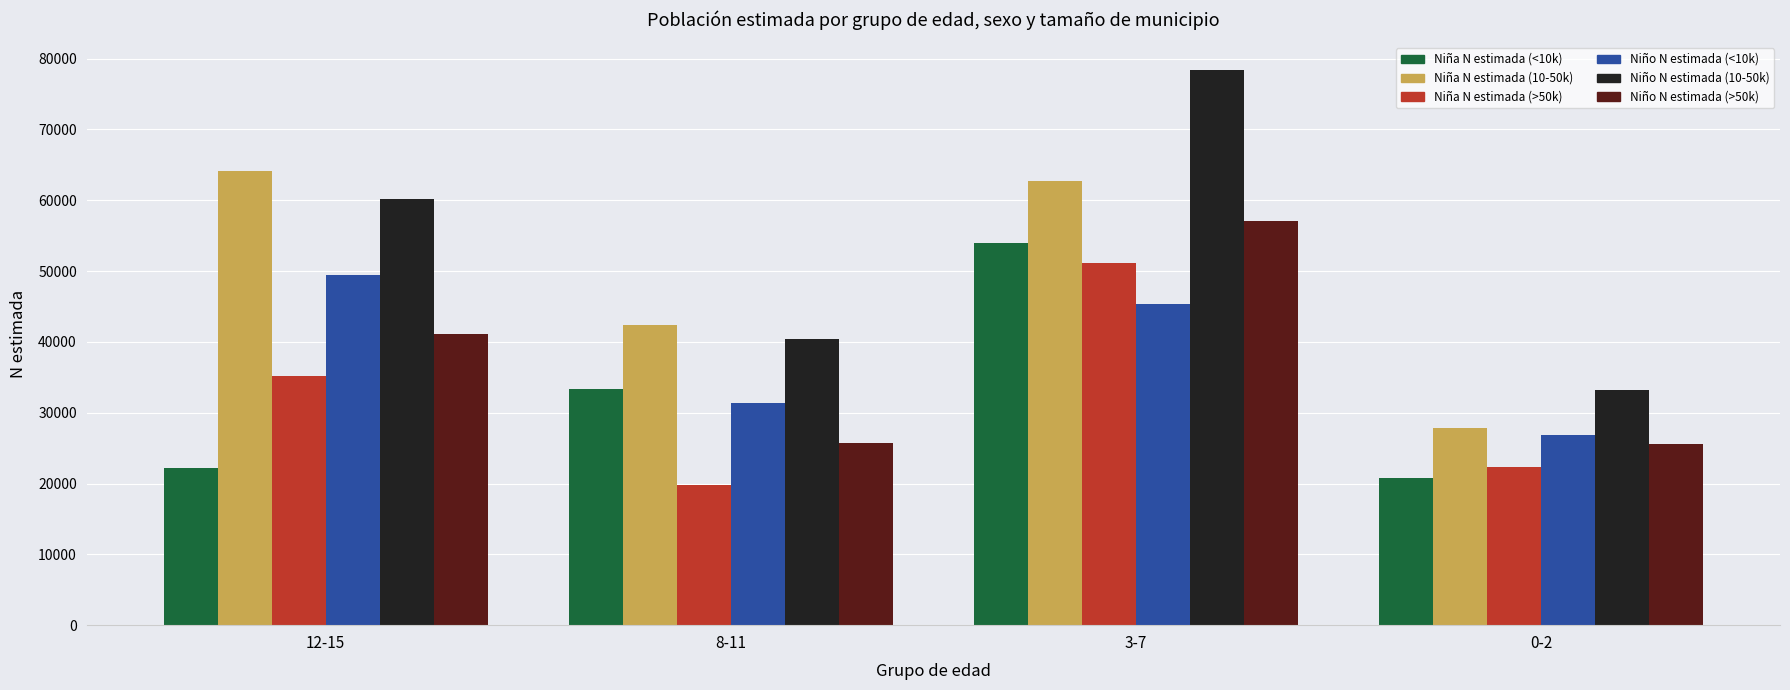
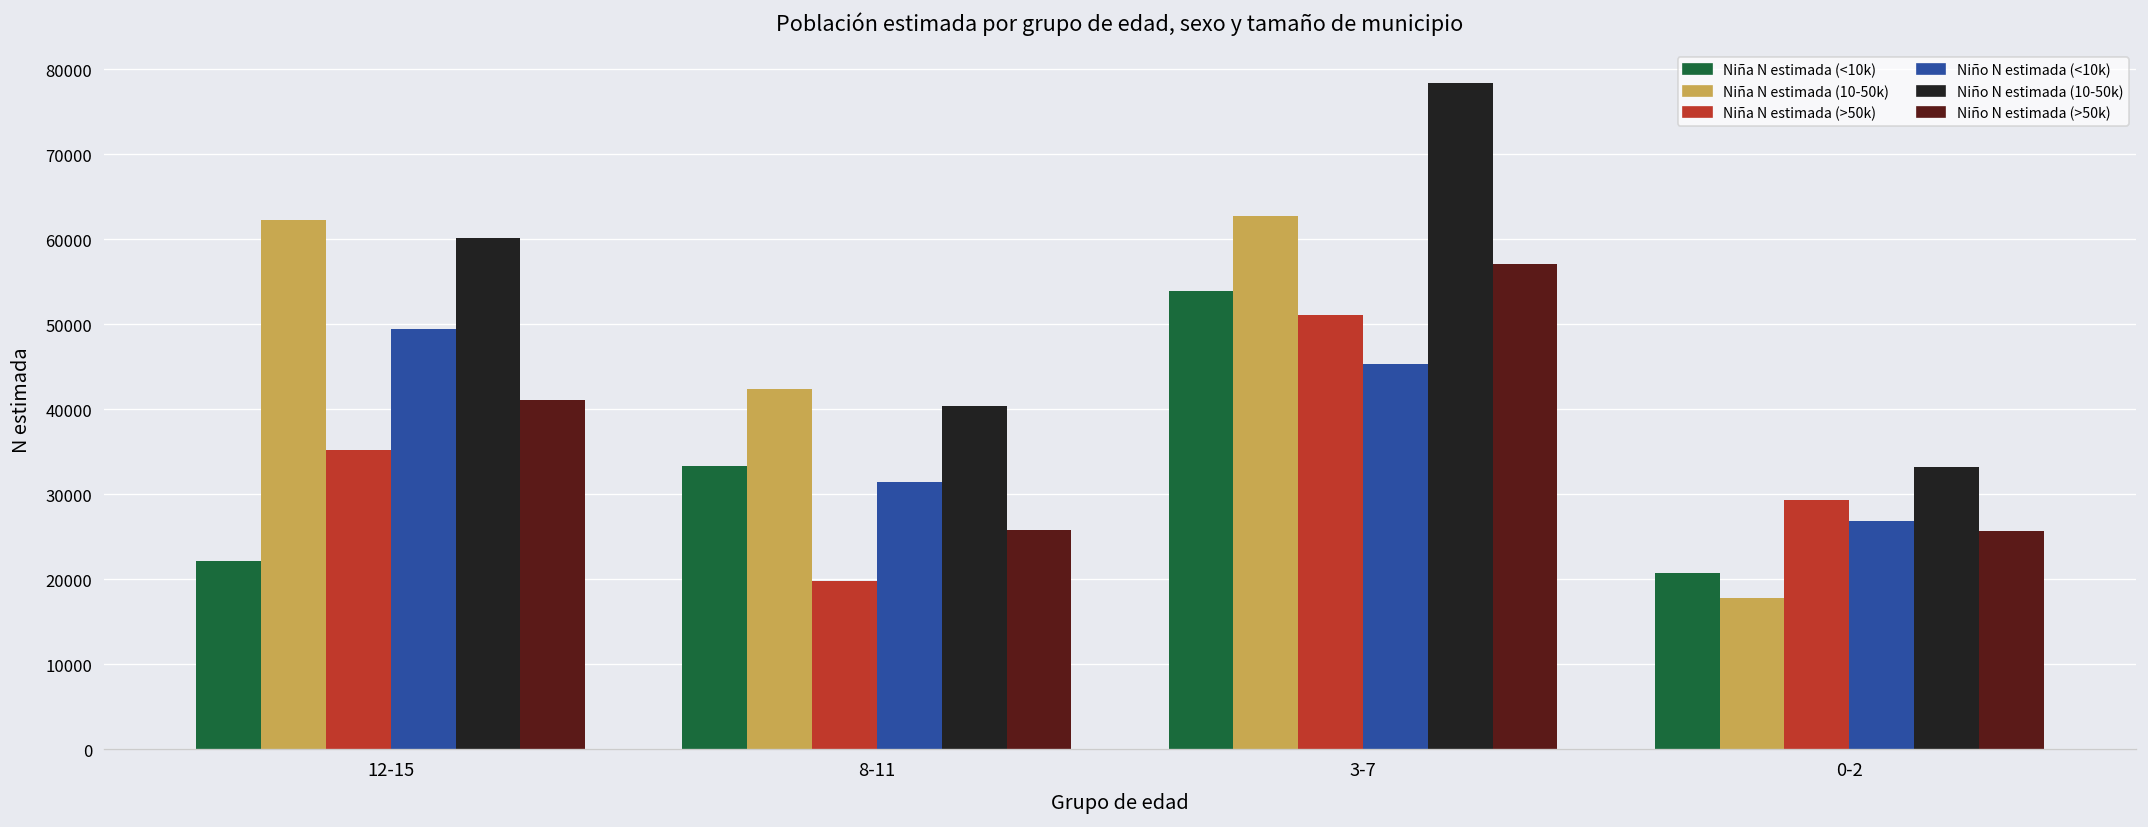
  {
    "Niña N estimada (<10k)": {
      "12-15": 22000,
      "8-11": 33000,
      "3-7": 54000,
      "0-2": 21000
    },
    "Niña N estimada (10-50k)": {
-     "12-15": 64000,
+     "12-15": 62000,
      "8-11": 42000,
      "3-7": 63000,
-     "0-2": 28000
+     "0-2": 18000
    },
    "Niña N estimada (>50k)": {
      "12-15": 35000,
      "8-11": 20000,
      "3-7": 51000,
-     "0-2": 22000
+     "0-2": 29000
    },
    "Niño N estimada (<10k)": {
      "12-15": 49000,
      "8-11": 31000,
      "3-7": 45000,
      "0-2": 27000
    }
  }
